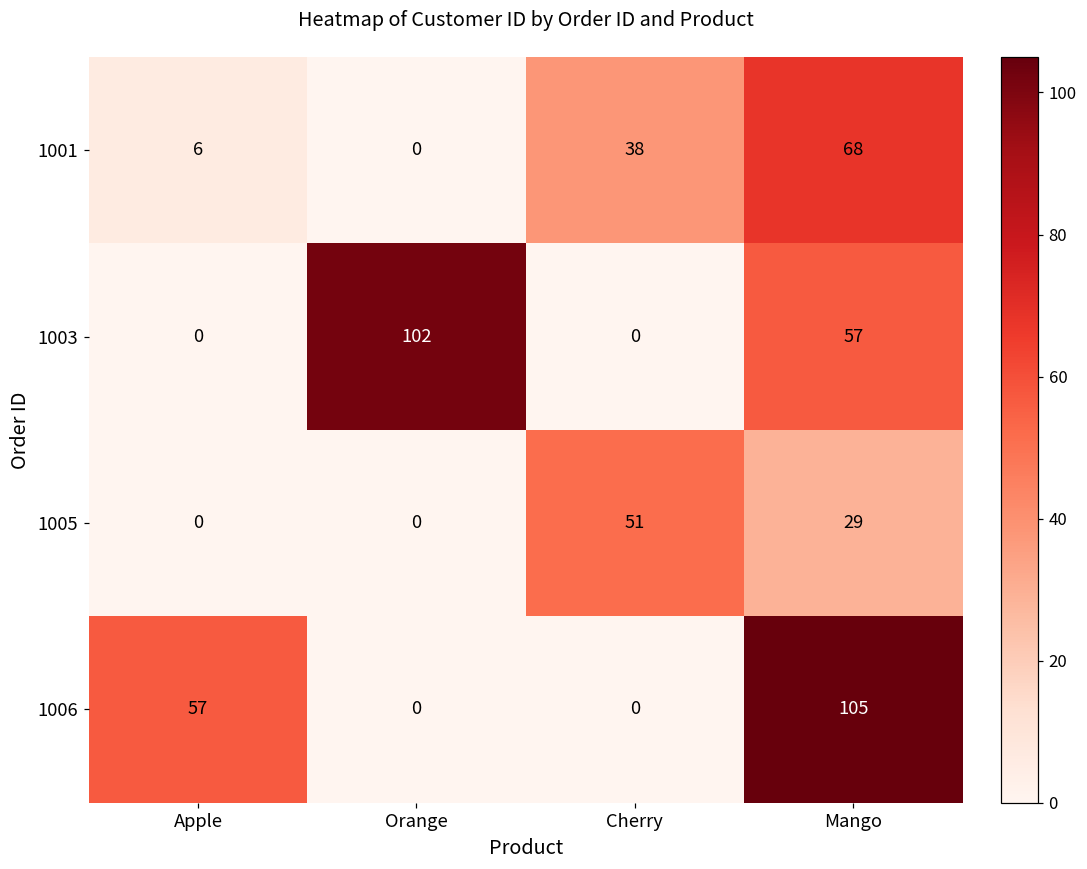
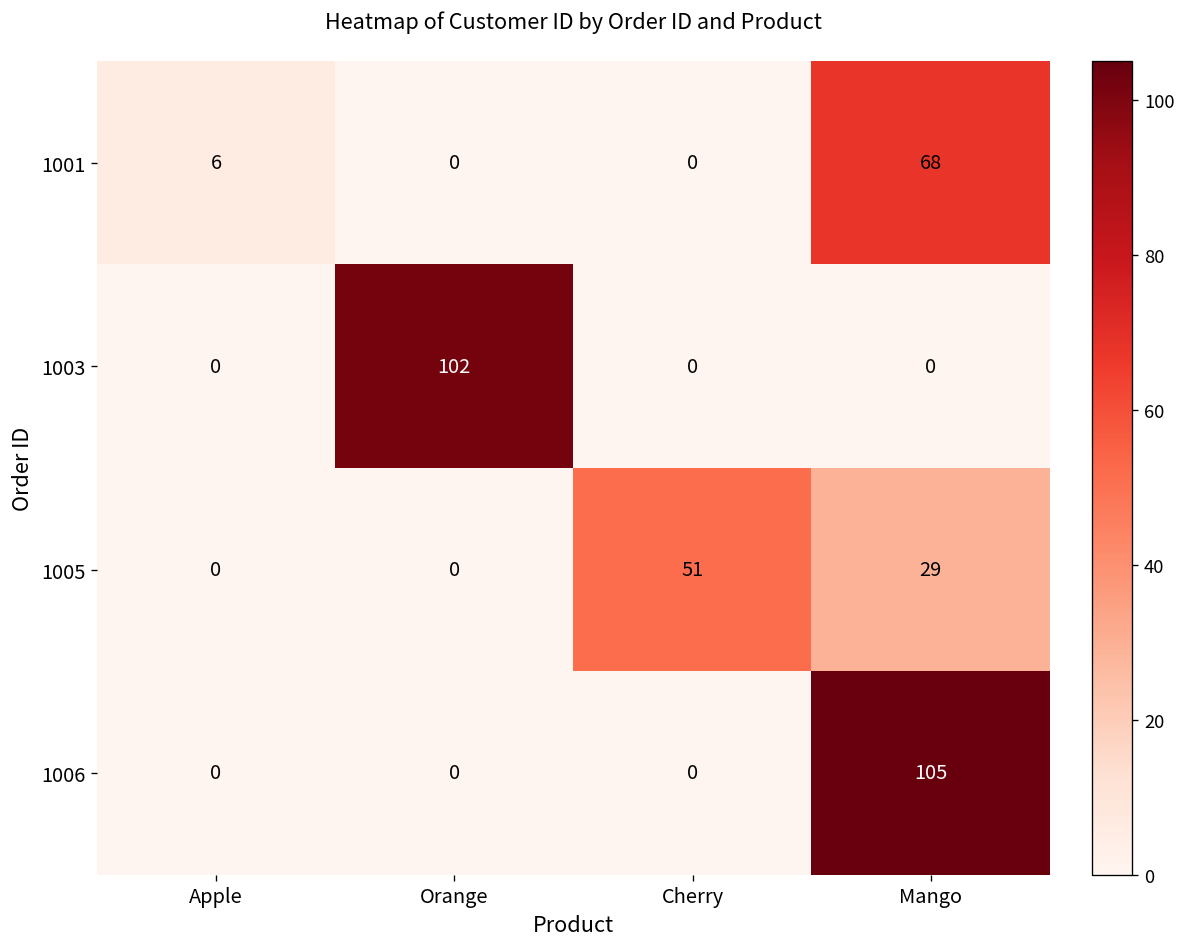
  {
    "1001": {
      "Apple": 6,
      "Orange": 0,
-     "Cherry": 38,
+     "Cherry": 0,
      "Mango": 68
    },
    "1003": {
      "Apple": 0,
      "Orange": 102,
      "Cherry": 0,
-     "Mango": 57
+     "Mango": 0
    },
    "1005": {
      "Apple": 0,
      "Orange": 0,
      "Cherry": 51,
      "Mango": 29
    },
    "1006": {
-     "Apple": 57,
+     "Apple": 0,
      "Orange": 0,
      "Cherry": 0,
      "Mango": 105
    }
  }
